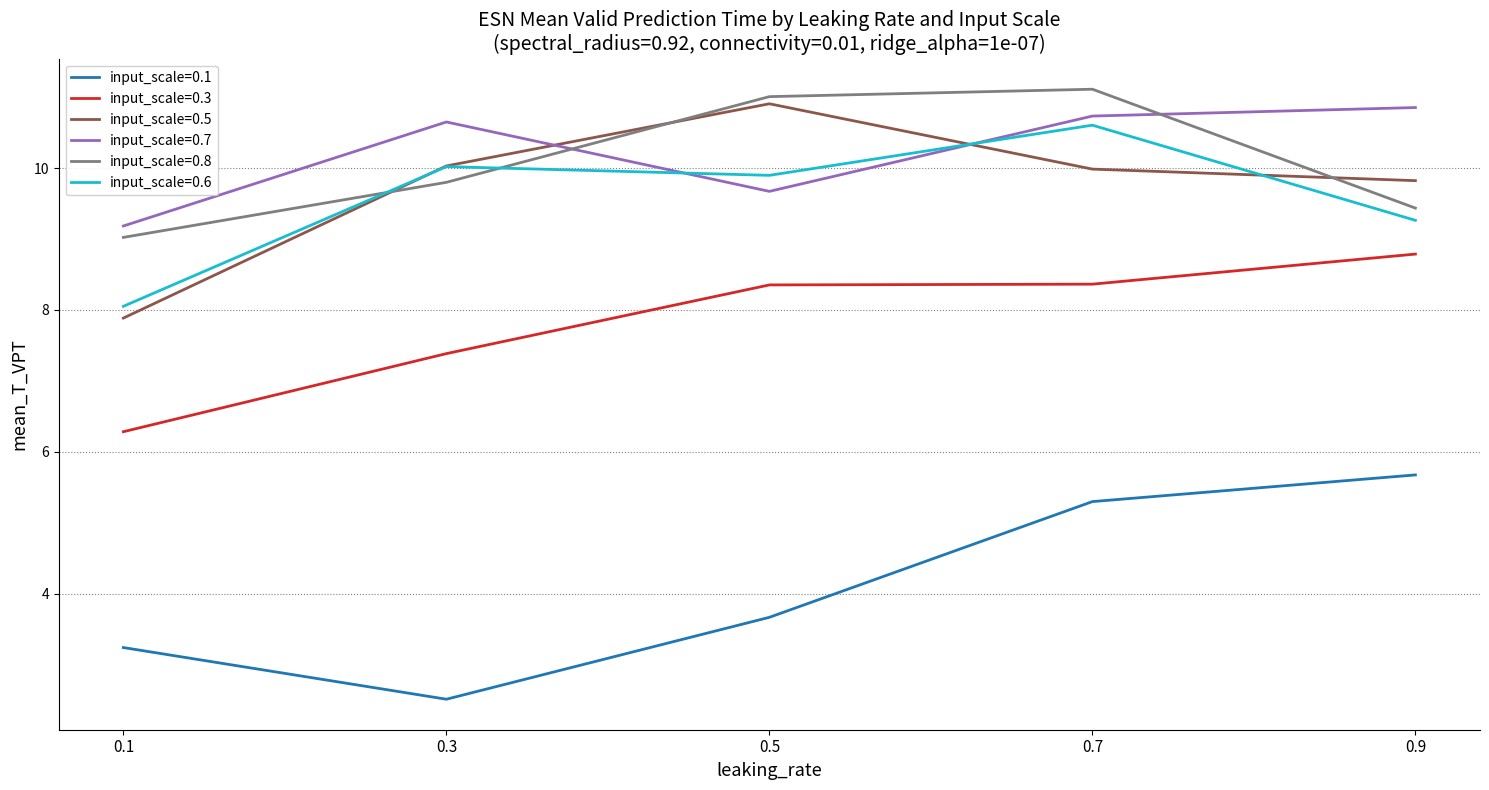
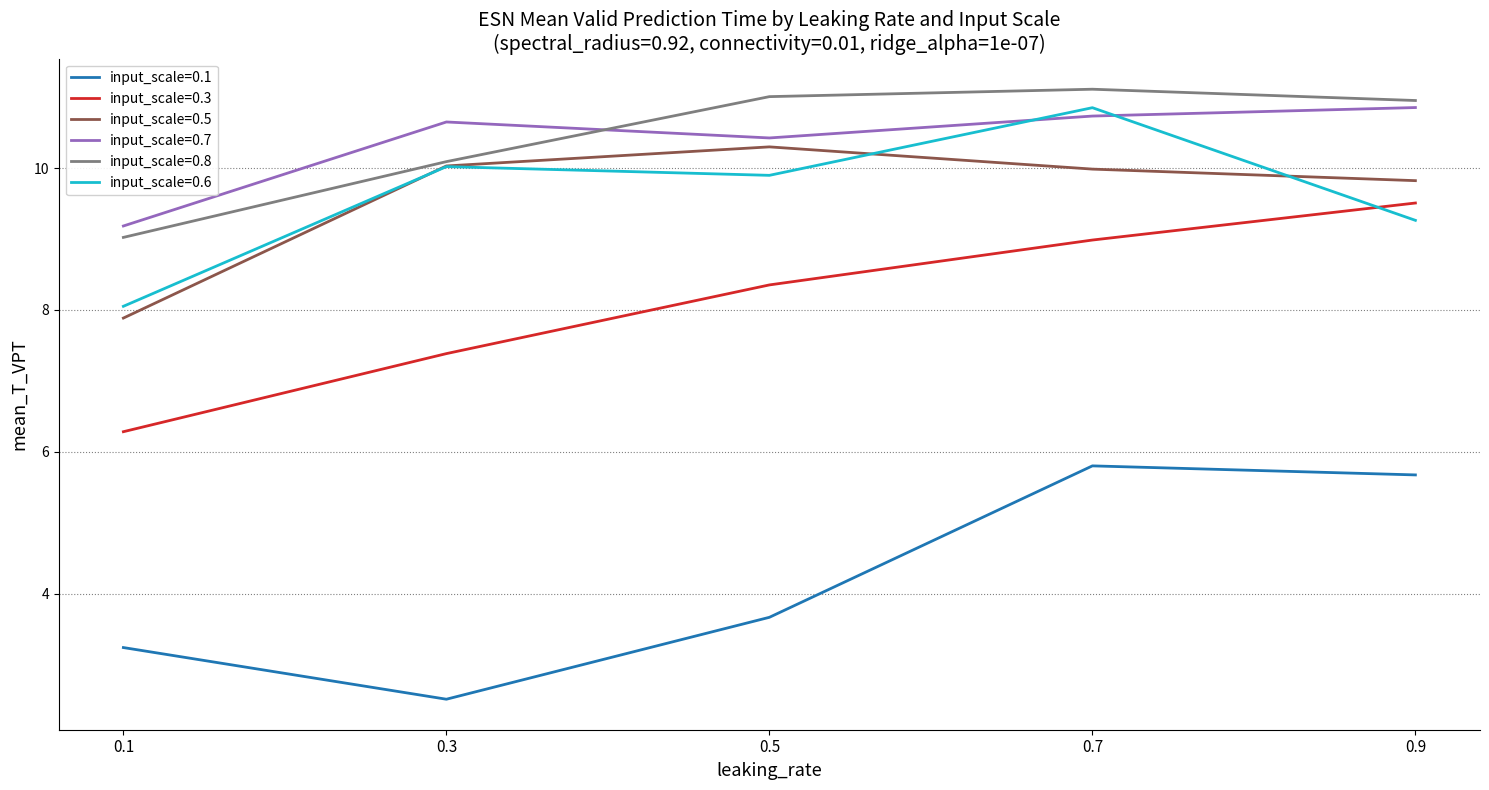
  {
    "input_scale=0.1": {
      "0.1": 3.2,
      "0.3": 2.5,
      "0.5": 3.7,
-     "0.7": 5.3,
+     "0.7": 5.8,
      "0.9": 5.7
    },
    "input_scale=0.3": {
      "0.1": 6.3,
      "0.3": 7.4,
      "0.5": 8.4,
-     "0.7": 8.4,
-     "0.9": 8.8
+     "0.7": 9.0,
+     "0.9": 9.5
    },
    "input_scale=0.5": {
      "0.1": 7.9,
-     "0.5": 10.9,
+     "0.5": 10.3,
      "0.7": 10.0,
      "0.9": 9.8
    },
    "input_scale=0.7": {
      "0.1": 9.2,
      "0.3": 10.6,
-     "0.5": 9.7,
+     "0.5": 10.4,
      "0.7": 10.7,
      "0.9": 10.9
    },
    "input_scale=0.8": {
      "0.1": 9.0,
-     "0.3": 9.8,
+     "0.3": 10.1,
      "0.5": 11.0,
      "0.7": 11.1,
-     "0.9": 9.4
+     "0.9": 11.0
    },
    "input_scale=0.6": {
      "0.1": 8.1,
      "0.5": 9.9,
-     "0.7": 10.6,
+     "0.7": 10.8,
      "0.9": 9.3
    }
  }
